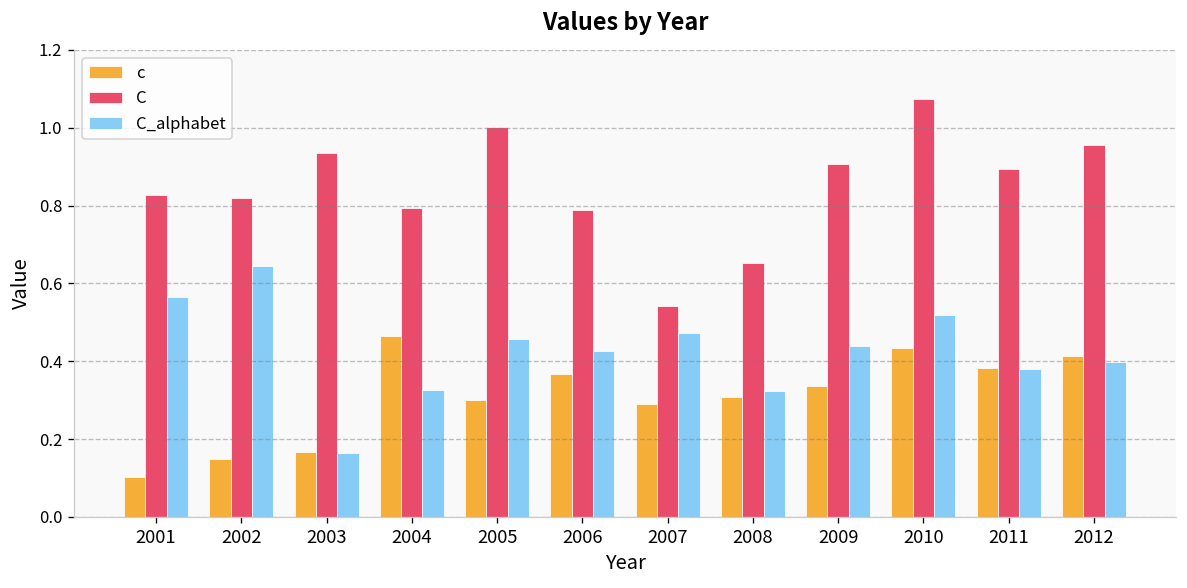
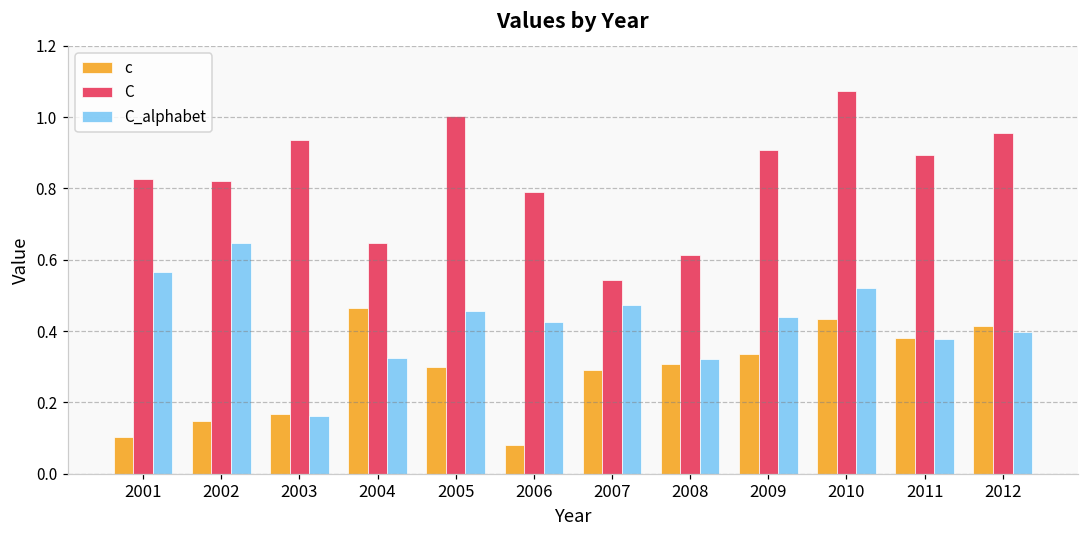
  {
    "c": {
      "2001": 0.10,
      "2002": 0.15,
      "2003": 0.17,
      "2004": 0.47,
      "2005": 0.30,
-     "2006": 0.37,
+     "2006": 0.08,
      "2007": 0.29,
      "2008": 0.31,
      "2009": 0.34,
      "2010": 0.43,
      "2011": 0.38,
      "2012": 0.41
    },
    "C": {
      "2001": 0.83,
      "2002": 0.82,
      "2003": 0.94,
-     "2004": 0.79,
+     "2004": 0.65,
      "2005": 1.00,
      "2006": 0.79,
      "2007": 0.54,
-     "2008": 0.65,
+     "2008": 0.61,
      "2009": 0.91,
      "2010": 1.07,
      "2011": 0.89,
      "2012": 0.96
    },
    "C_alphabet": {
      "2001": 0.57,
      "2002": 0.65,
      "2003": 0.16,
      "2004": 0.33,
      "2005": 0.46,
      "2006": 0.43,
      "2007": 0.47,
      "2008": 0.32,
      "2009": 0.44,
      "2010": 0.52,
      "2011": 0.38,
      "2012": 0.40
    }
  }
